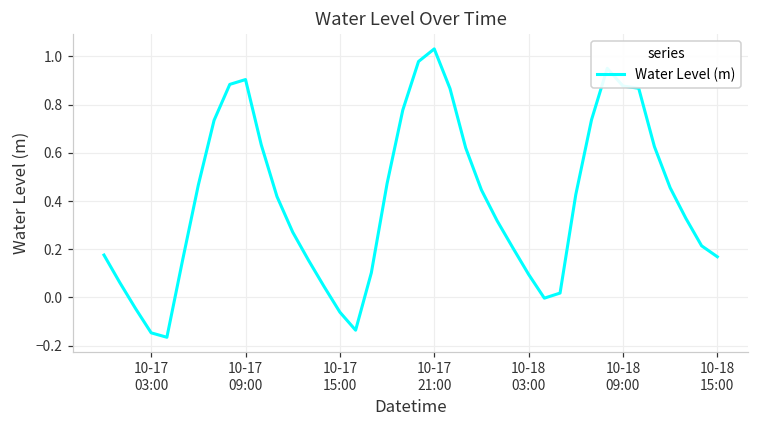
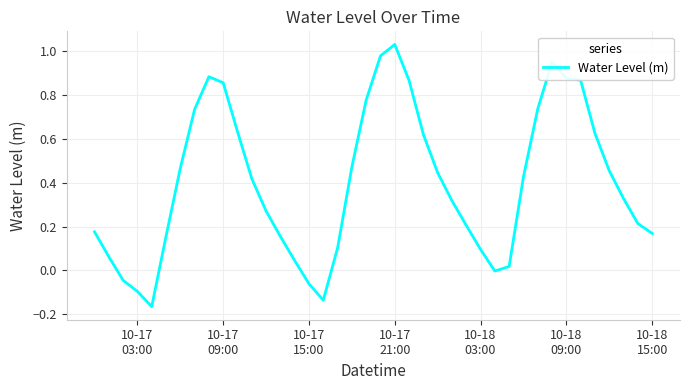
  {
-   "10-17 03:00": -0.15,
-   "10-17 09:00": 0.90,
+   "10-17 03:00": -0.10,
+   "10-17 09:00": 0.86,
    "10-17 15:00": -0.06,
    "10-17 21:00": 1.03,
    "10-18 03:00": 0.10,
    "10-18 15:00": 0.17
  }
